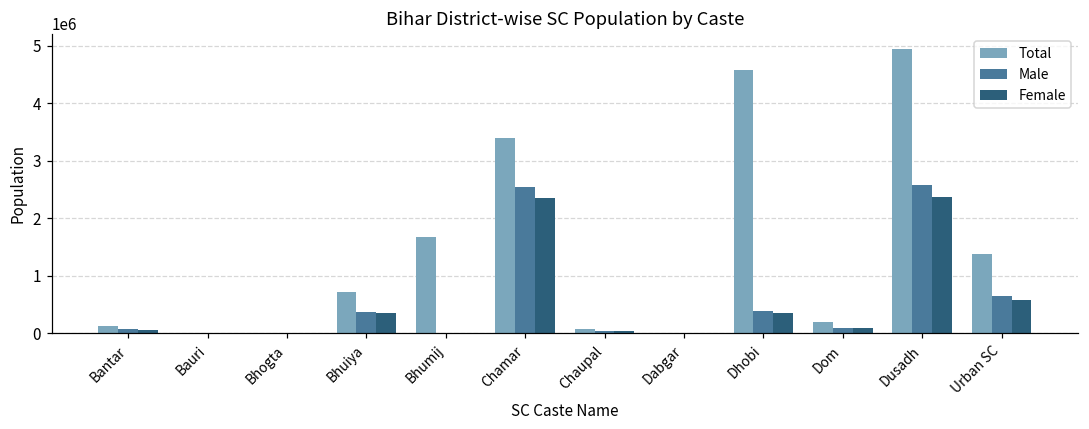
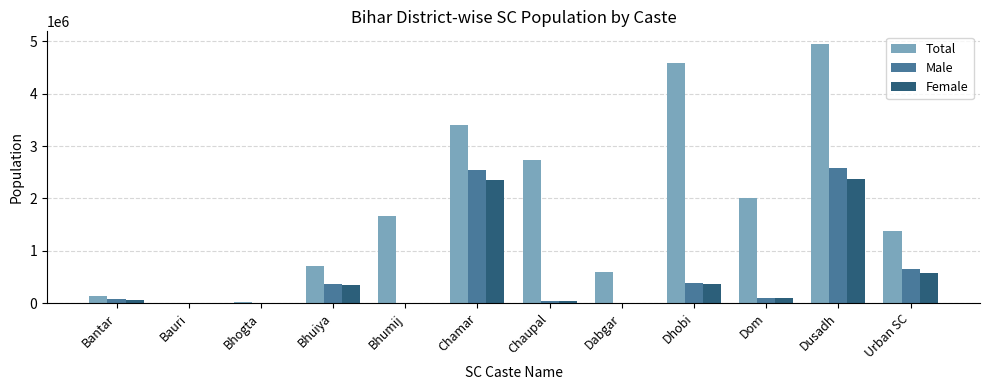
  {
    "Total": {
      "Bantar": 100000,
      "Bhuiya": 700000,
      "Bhumij": 1700000,
      "Chamar": 3400000,
-     "Chaupal": 100000,
-     "Dabgar": 0,
+     "Chaupal": 2700000,
+     "Dabgar": 600000,
      "Dhobi": 4600000,
-     "Dom": 200000,
+     "Dom": 2000000,
      "Dusadh": 4900000,
      "Urban SC": 1400000
    }
  }
